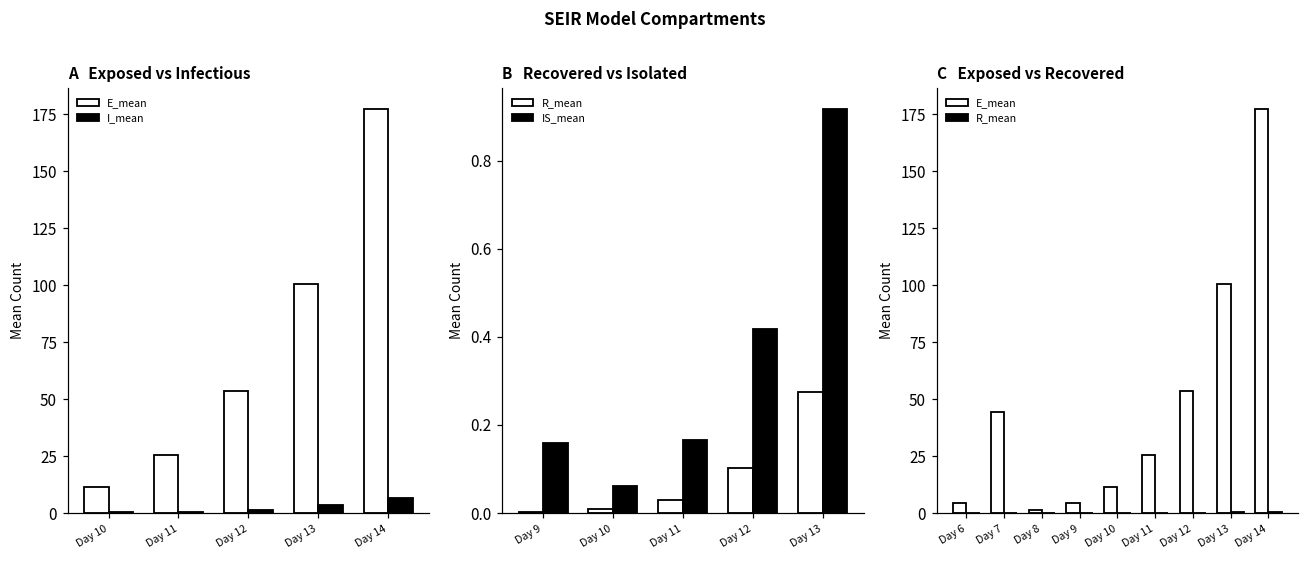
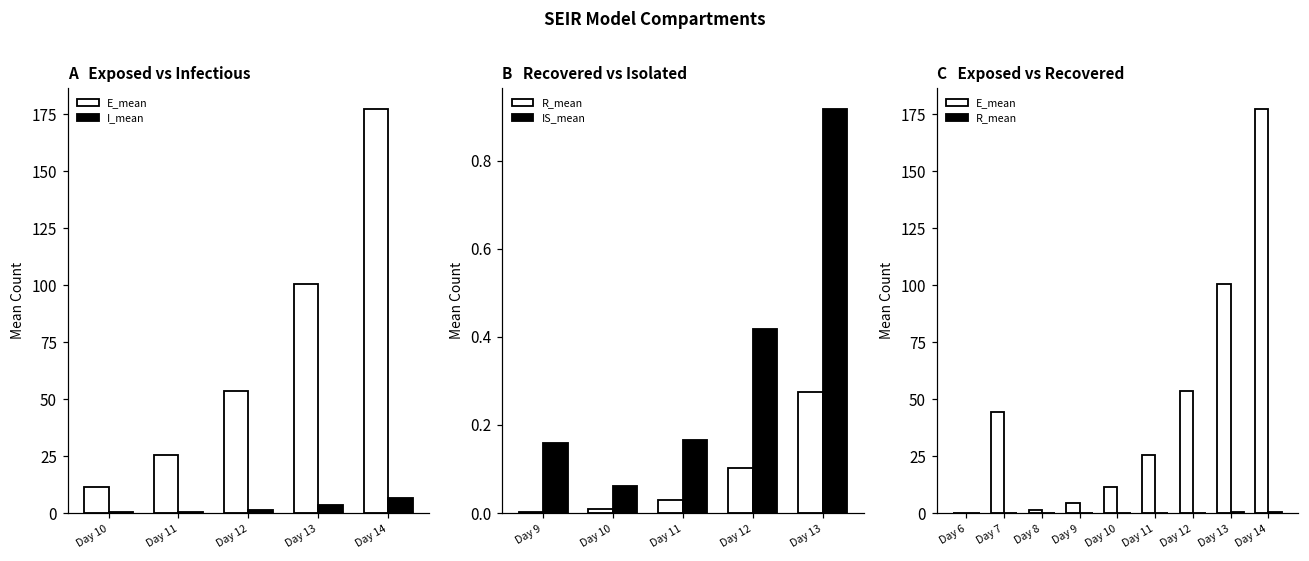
  {
    "A Exposed vs Infectious": {
      "E_mean": {
        "Day 10": 11,
        "Day 11": 26,
        "Day 12": 53,
        "Day 13": 100,
        "Day 14": 177
      },
      "I_mean": {
        "Day 12": 1,
        "Day 13": 3,
        "Day 14": 7
      }
    },
    "B Recovered vs Isolated": {
      "IS_mean": {
        "Day 9": 0.16,
        "Day 10": 0.06,
        "Day 11": 0.17,
        "Day 12": 0.42,
        "Day 13": 0.92
      }
    },
    "C Exposed vs Recovered": {
      "E_mean": {
-       "Day 6": 5,
+       "Day 6": 0,
        "Day 7": 44,
        "Day 8": 1,
        "Day 9": 4,
        "Day 10": 11,
        "Day 11": 26,
        "Day 12": 53,
        "Day 13": 100,
        "Day 14": 177
      },
      "R_mean": {
        "Day 6": 0,
        "Day 7": 0,
        "Day 8": 0
      }
    }
  }
